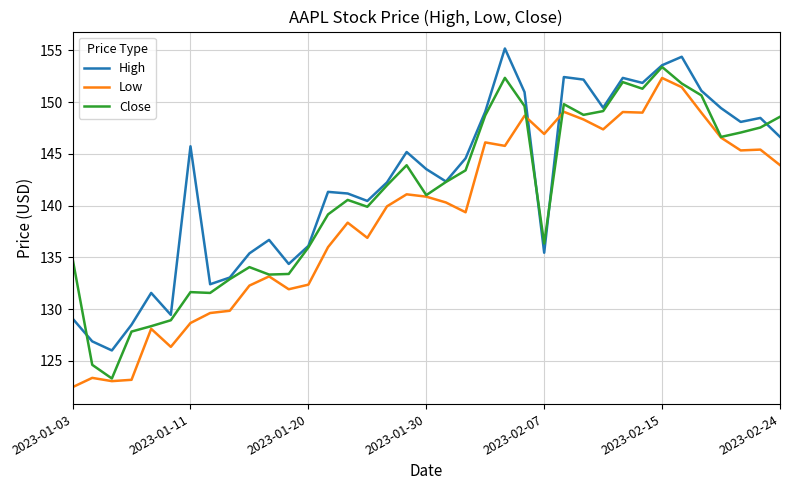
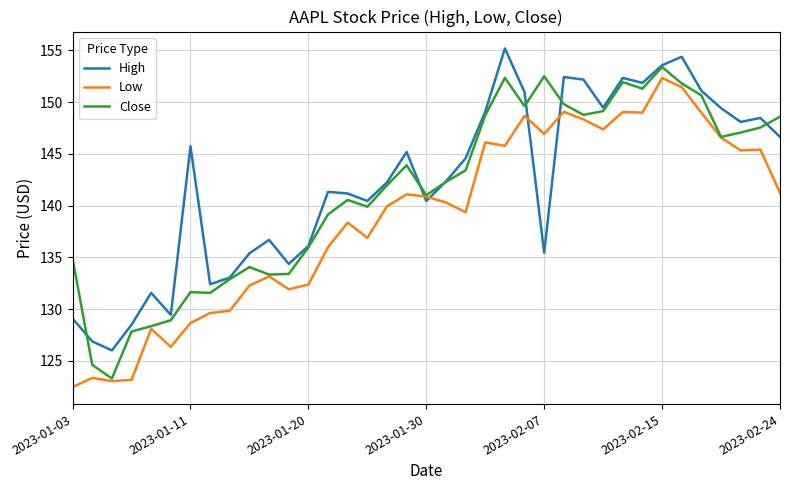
  {
    "High": {
      "2023-01-03": 129.1,
      "2023-01-11": 145.7,
-     "2023-01-30": 143.5,
+     "2023-01-30": 140.4,
      "2023-02-07": 135.4,
      "2023-02-24": 146.6
    },
    "Low": {
      "2023-01-03": 122.4,
      "2023-01-11": 128.6,
      "2023-01-20": 132.4,
      "2023-02-07": 146.9,
      "2023-02-15": 152.3,
-     "2023-02-24": 143.9
+     "2023-02-24": 141.2
    },
    "Close": {
      "2023-01-03": 134.9,
      "2023-01-11": 131.6,
-     "2023-02-07": 136.3,
+     "2023-02-07": 152.5,
      "2023-02-24": 148.6
    }
  }
